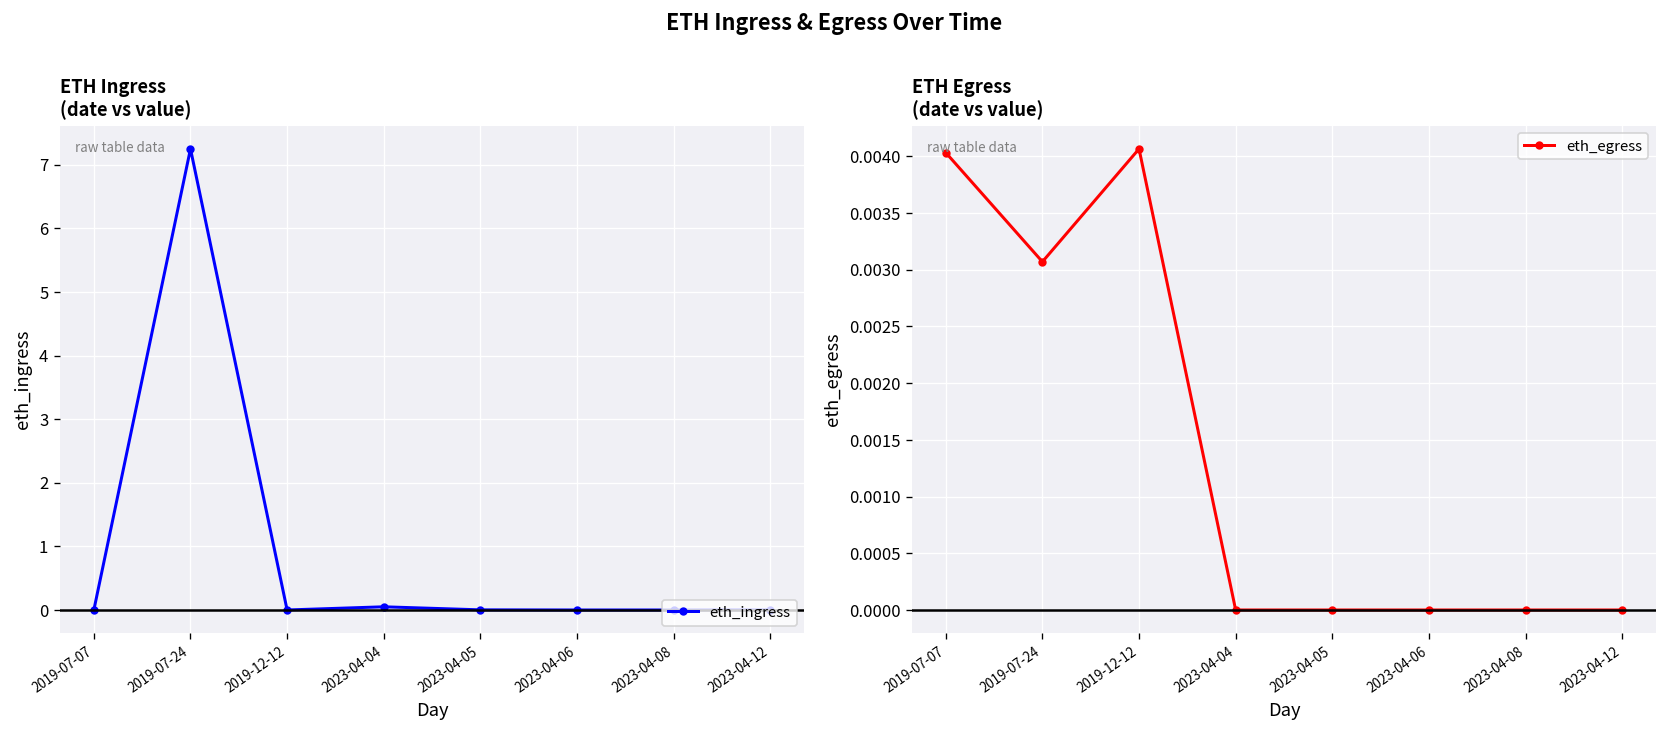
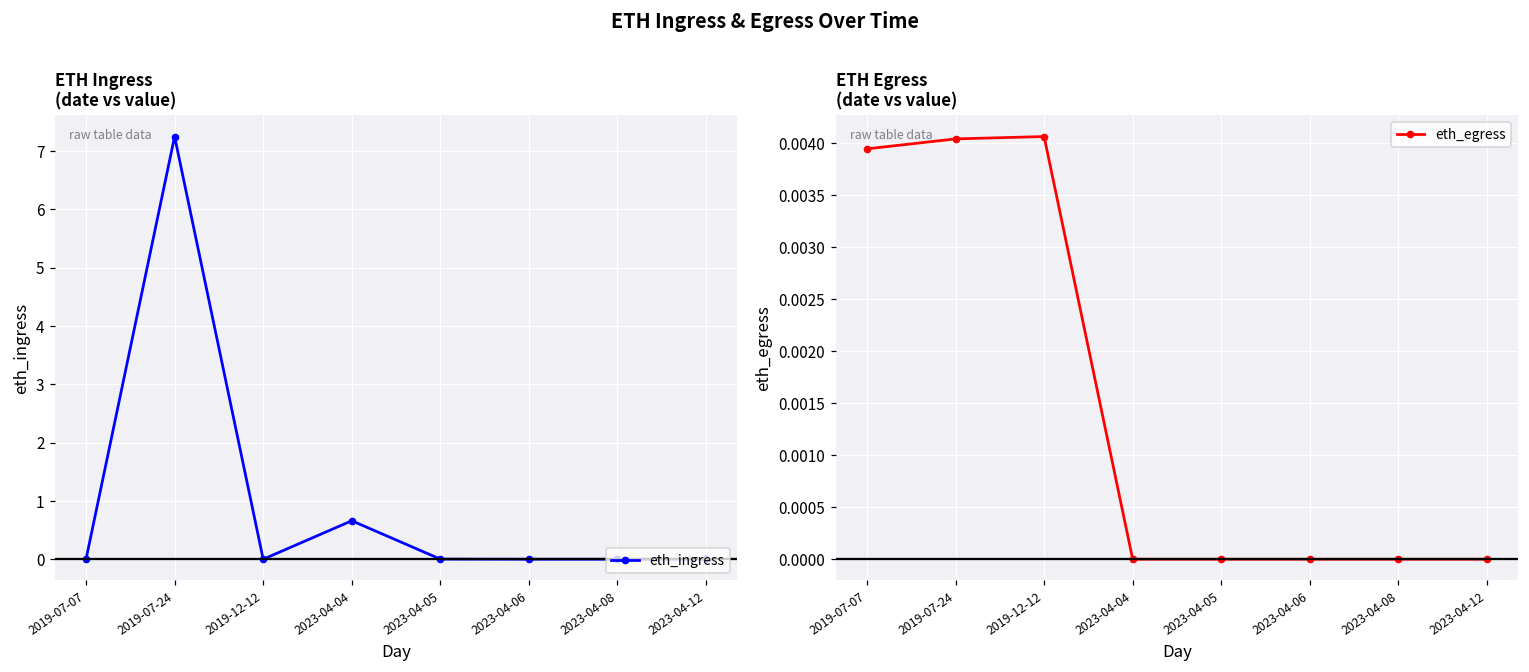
  {
    "ETH Ingress (date vs value)": {
      "2019-07-07": 0.0,
      "2019-07-24": 7.3,
      "2019-12-12": 0.0,
-     "2023-04-04": 0.1,
+     "2023-04-04": 0.7,
      "2023-04-05": 0.0,
      "2023-04-06": 0.0
    },
    "ETH Egress (date vs value)": {
-     "2019-07-07": 0.0040,
-     "2019-07-24": 0.0031,
+     "2019-07-07": 0.0039,
+     "2019-07-24": 0.0040,
      "2019-12-12": 0.0041,
      "2023-04-04": 0.0000,
      "2023-04-05": 0.0000,
      "2023-04-06": 0.0000,
      "2023-04-08": 0.0000,
      "2023-04-12": 0.0000
    }
  }
